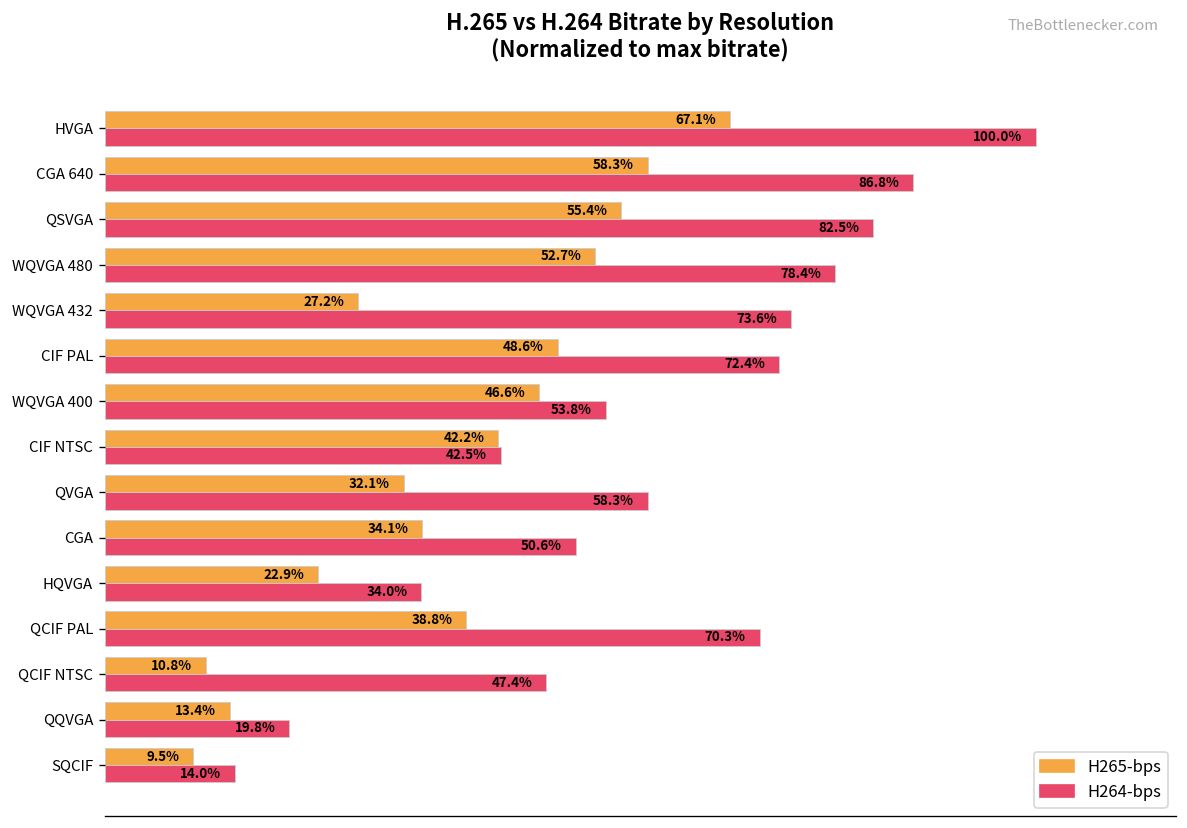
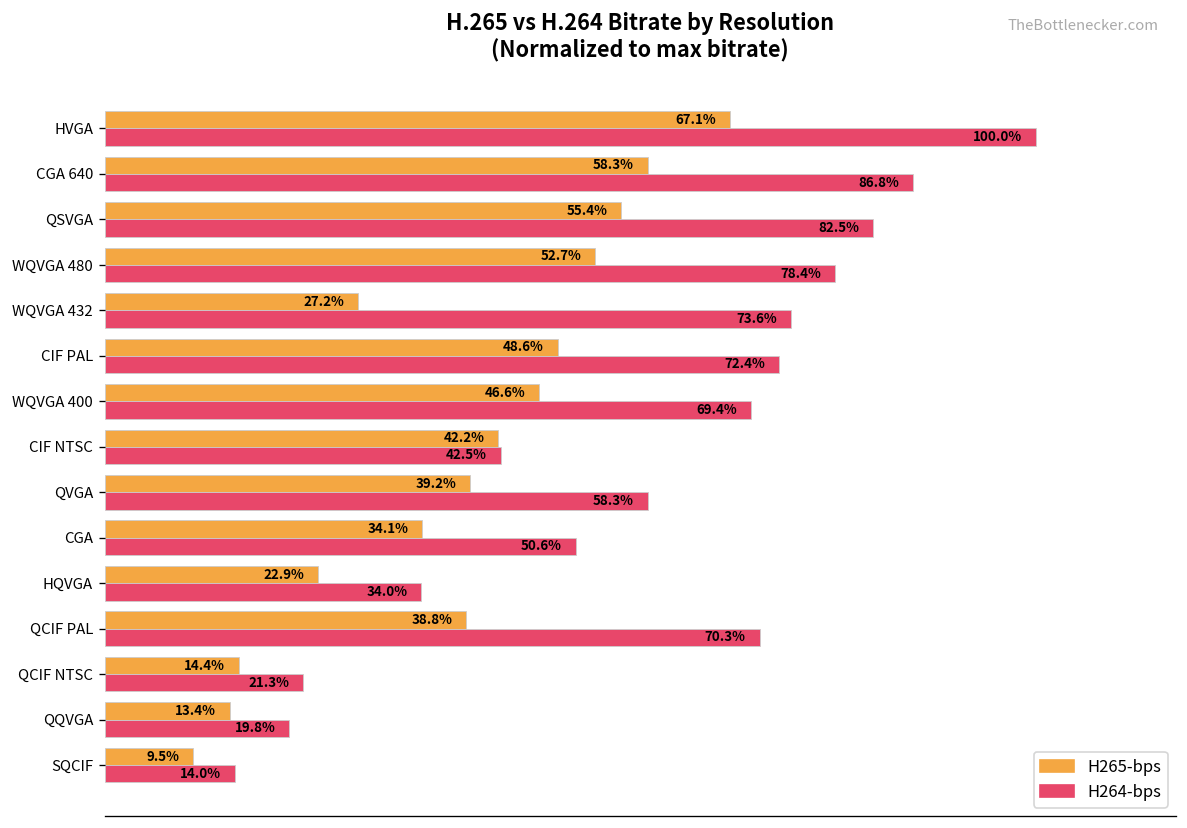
  {
    "H265-bps": {
      "HVGA": "67.1%",
      "CGA 640": "58.3%",
      "QSVGA": "55.4%",
      "WQVGA 480": "52.7%",
      "WQVGA 432": "27.2%",
      "CIF PAL": "48.6%",
      "WQVGA 400": "46.6%",
      "CIF NTSC": "42.2%",
-     "QVGA": "32.1%",
+     "QVGA": "39.2%",
      "CGA": "34.1%",
      "HQVGA": "22.9%",
      "QCIF PAL": "38.8%",
-     "QCIF NTSC": "10.8%",
+     "QCIF NTSC": "14.4%",
      "QQVGA": "13.4%",
      "SQCIF": "9.5%"
    },
    "H264-bps": {
      "HVGA": "100.0%",
      "CGA 640": "86.8%",
      "QSVGA": "82.5%",
      "WQVGA 480": "78.4%",
      "WQVGA 432": "73.6%",
      "CIF PAL": "72.4%",
-     "WQVGA 400": "53.8%",
+     "WQVGA 400": "69.4%",
      "CIF NTSC": "42.5%",
      "QVGA": "58.3%",
      "CGA": "50.6%",
      "HQVGA": "34.0%",
      "QCIF PAL": "70.3%",
-     "QCIF NTSC": "47.4%",
+     "QCIF NTSC": "21.3%",
      "QQVGA": "19.8%",
      "SQCIF": "14.0%"
    }
  }
